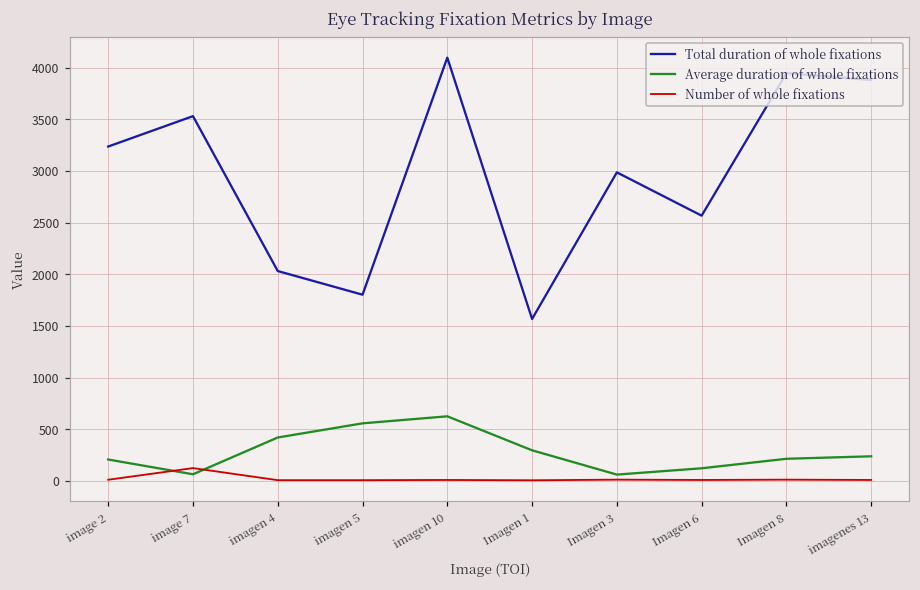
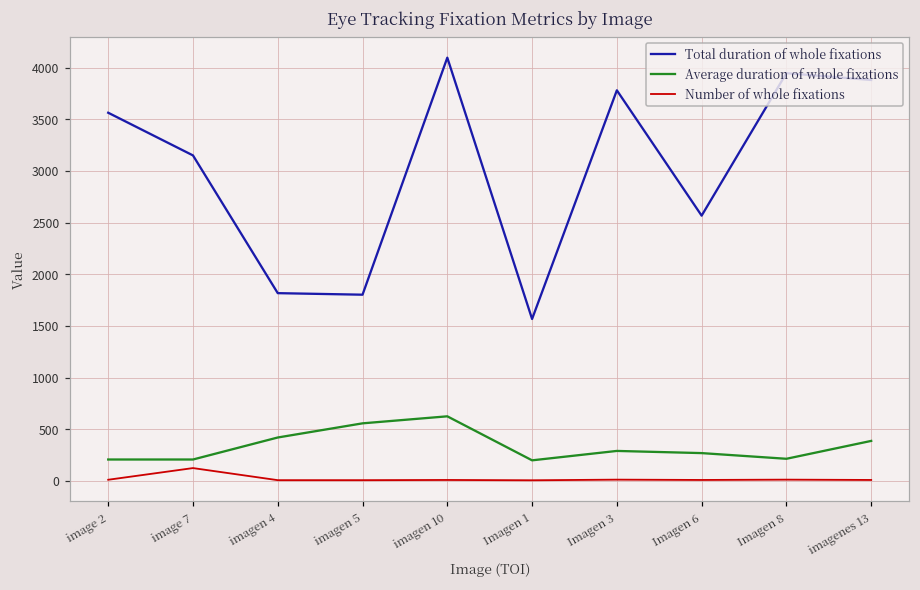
  {
    "Total duration of whole fixations": {
-     "image 2": 3200,
-     "image 7": 3500,
-     "imagen 4": 2000,
+     "image 2": 3600,
+     "image 7": 3200,
+     "imagen 4": 1800,
      "imagen 5": 1800,
      "imagen 10": 4100,
      "Imagen 1": 1600,
-     "Imagen 3": 3000,
+     "Imagen 3": 3800,
      "Imagen 6": 2600
    },
    "Average duration of whole fixations": {
      "image 2": 200,
-     "image 7": 100,
+     "image 7": 200,
      "imagen 4": 400,
      "imagen 5": 600,
      "imagen 10": 600,
-     "Imagen 1": 300,
-     "Imagen 3": 100,
-     "Imagen 6": 100,
+     "Imagen 1": 200,
+     "Imagen 3": 300,
+     "Imagen 6": 300,
      "Imagen 8": 200,
-     "imagenes 13": 200
+     "imagenes 13": 400
    },
    "Number of whole fixations": {
      "image 2": 0,
      "image 7": 100,
      "imagen 4": 0,
      "imagen 5": 0,
      "imagen 10": 0,
      "Imagen 1": 0,
      "Imagen 3": 0,
      "Imagen 6": 0,
      "Imagen 8": 0,
      "imagenes 13": 0
    }
  }
